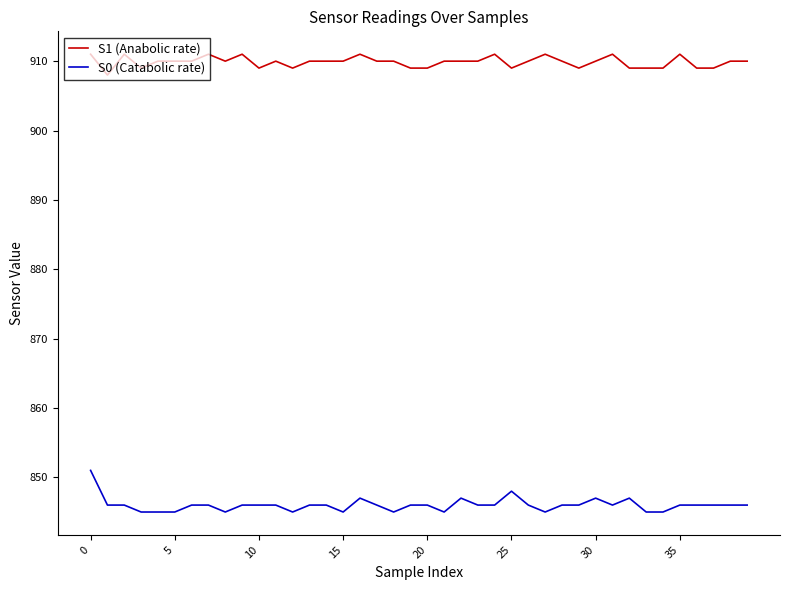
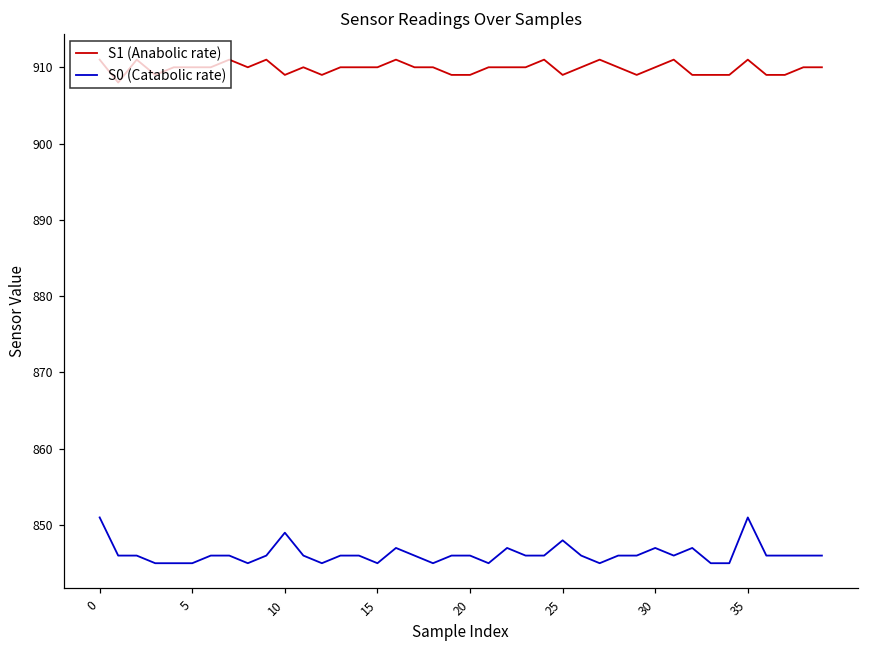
  {
    "S1 (Anabolic rate)": {
      "10": 909,
      "15": 910,
      "20": 909,
      "25": 909,
      "30": 910,
      "35": 911
    },
    "S0 (Catabolic rate)": {
      "0": 851,
      "5": 845,
-     "10": 846,
+     "10": 849,
      "15": 845,
      "20": 846,
      "25": 848,
      "30": 847,
-     "35": 846
+     "35": 851
    }
  }
